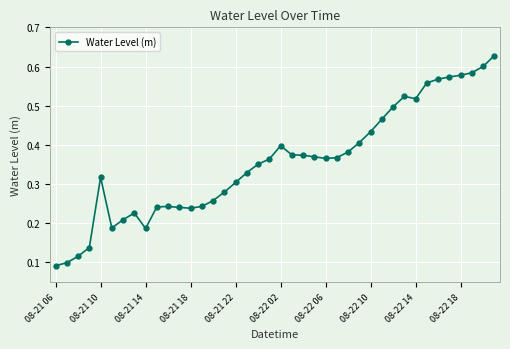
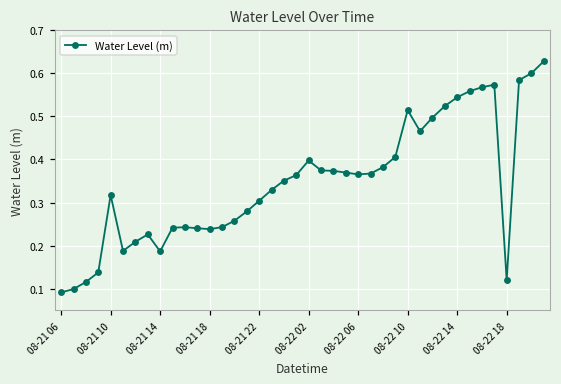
  {
    "08-21 06": 0.09,
    "08-21 10": 0.32,
    "08-21 14": 0.19,
    "08-21 18": 0.24,
    "08-21 22": 0.30,
    "08-22 02": 0.40,
    "08-22 06": 0.37,
-   "08-22 10": 0.43,
-   "08-22 14": 0.52,
-   "08-22 18": 0.58
+   "08-22 10": 0.51,
+   "08-22 14": 0.54,
+   "08-22 18": 0.12
  }
